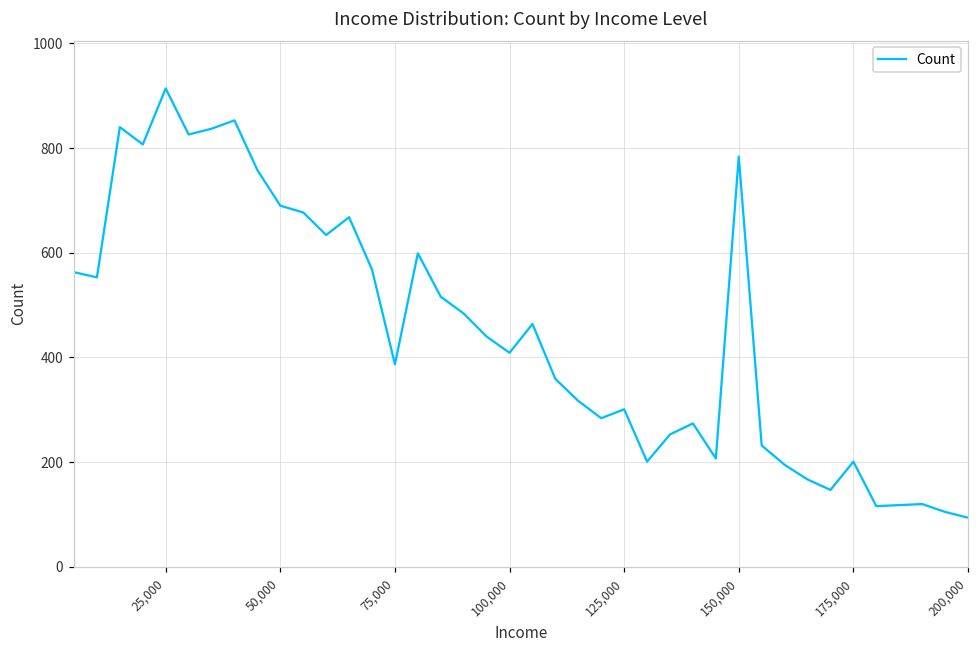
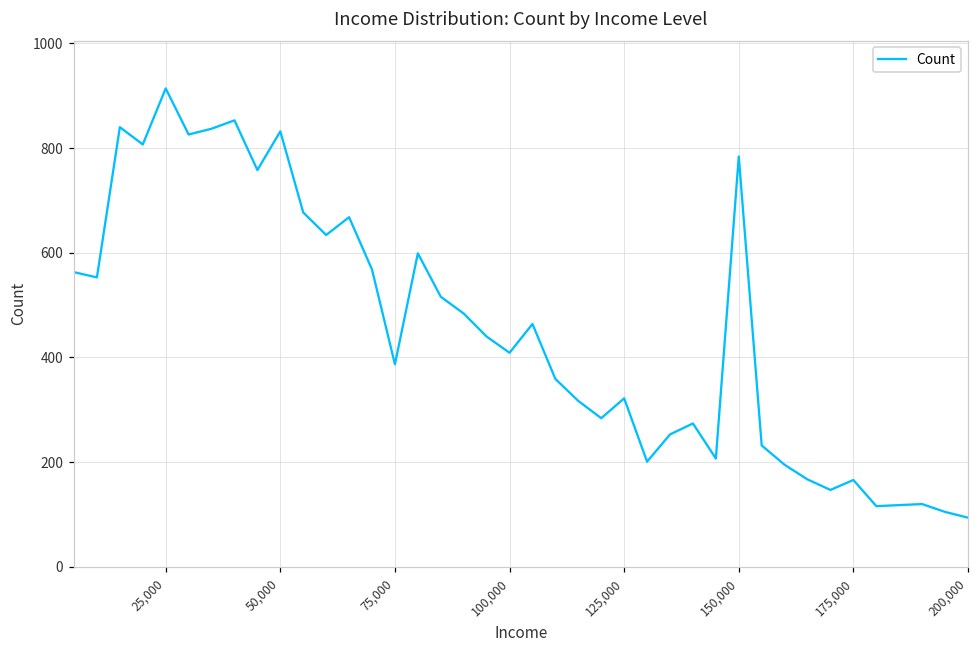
  {
    "25,000": 910,
-   "50,000": 690,
+   "50,000": 830,
    "75,000": 390,
    "100,000": 410,
-   "125,000": 300,
+   "125,000": 320,
    "150,000": 780,
-   "175,000": 200,
+   "175,000": 170,
    "200,000": 90
  }
